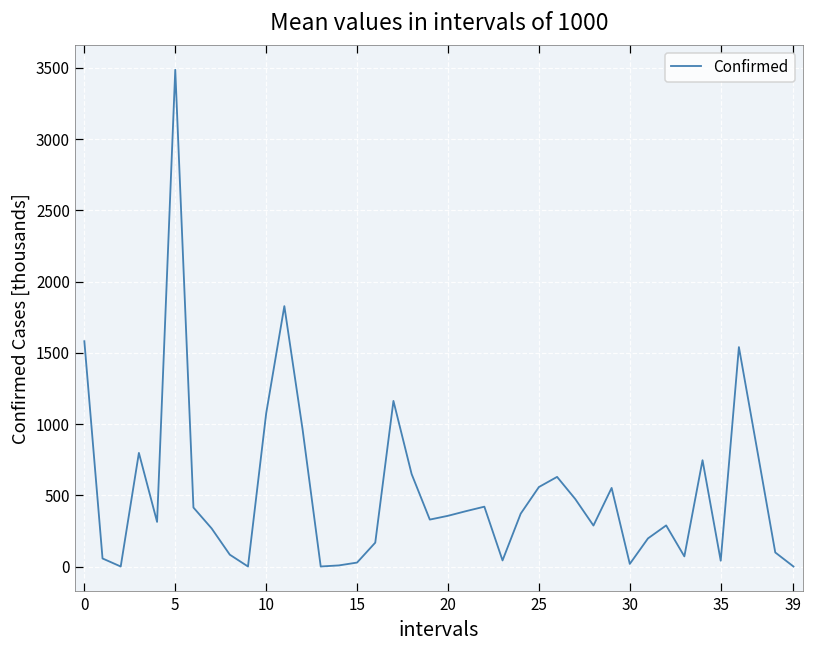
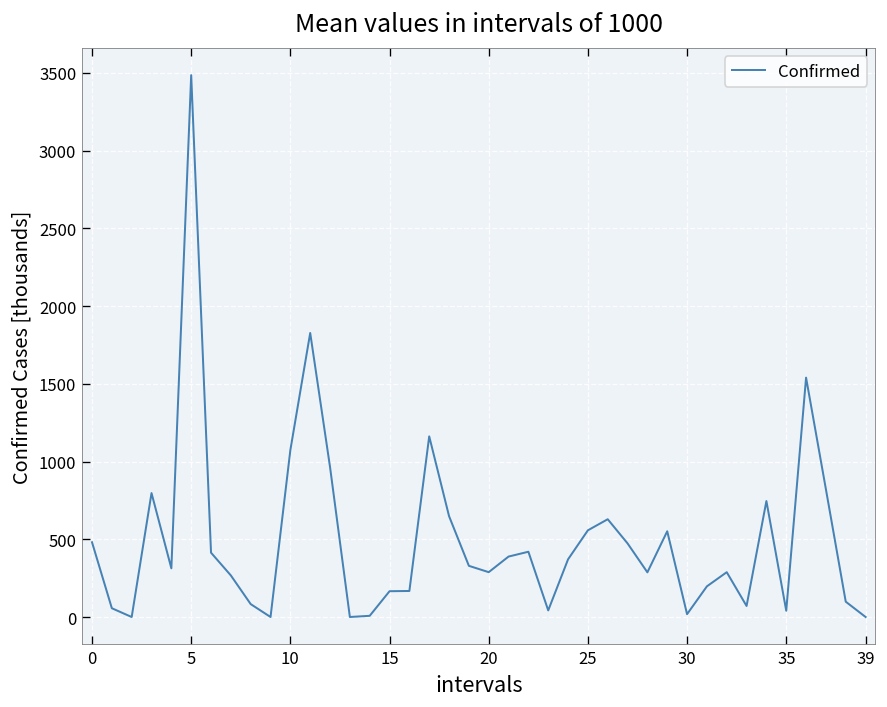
  {
-   "0": 1580,
+   "0": 480,
    "5": 3490,
    "10": 1070,
-   "15": 30,
-   "20": 360,
+   "15": 170,
+   "20": 290,
    "25": 560,
    "30": 20,
    "35": 40,
    "39": 0
  }
